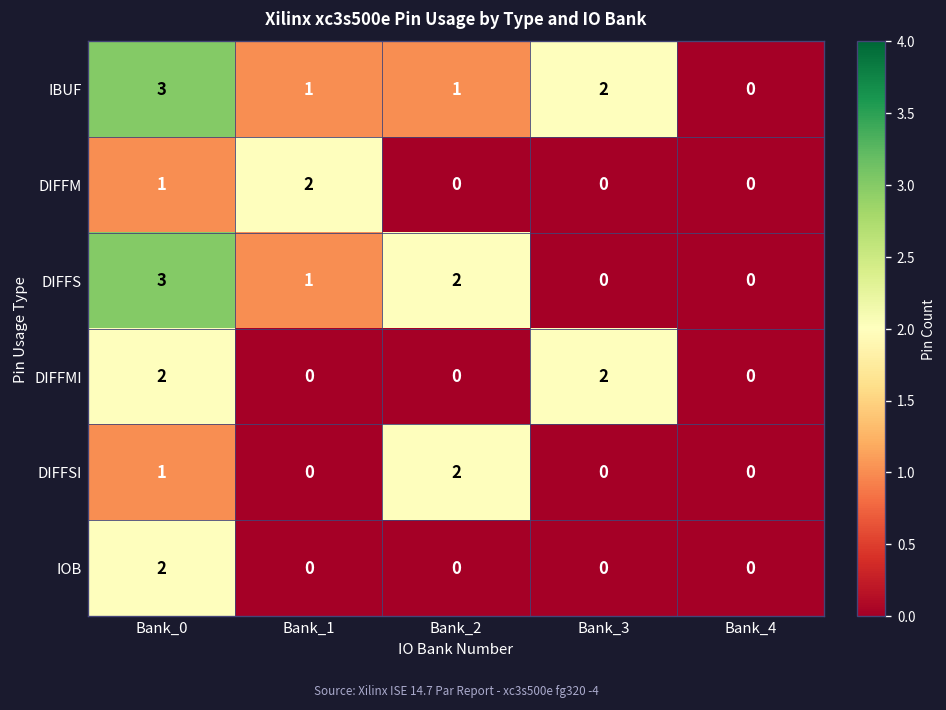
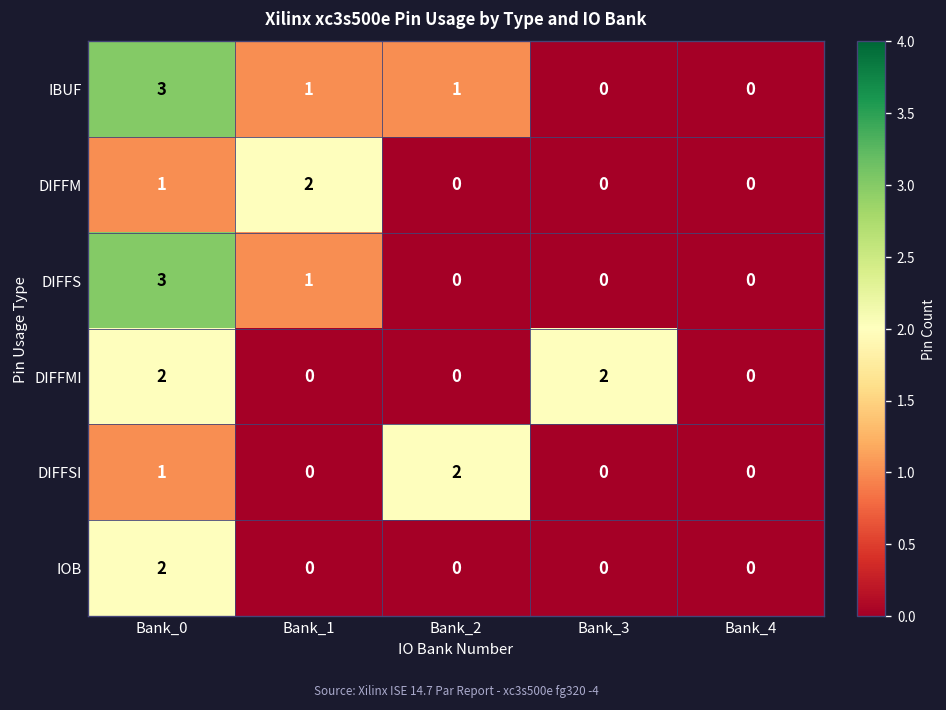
  {
    "IBUF": {
      "Bank_0": 3,
      "Bank_1": 1,
      "Bank_2": 1,
-     "Bank_3": 2,
+     "Bank_3": 0,
      "Bank_4": 0
    },
    "DIFFM": {
      "Bank_0": 1,
      "Bank_1": 2,
      "Bank_2": 0,
      "Bank_3": 0,
      "Bank_4": 0
    },
    "DIFFS": {
      "Bank_0": 3,
      "Bank_1": 1,
-     "Bank_2": 2,
+     "Bank_2": 0,
      "Bank_3": 0,
      "Bank_4": 0
    },
    "DIFFMI": {
      "Bank_0": 2,
      "Bank_1": 0,
      "Bank_2": 0,
      "Bank_3": 2,
      "Bank_4": 0
    },
    "DIFFSI": {
      "Bank_0": 1,
      "Bank_1": 0,
      "Bank_2": 2,
      "Bank_3": 0,
      "Bank_4": 0
    },
    "IOB": {
      "Bank_0": 2,
      "Bank_1": 0,
      "Bank_2": 0,
      "Bank_3": 0,
      "Bank_4": 0
    }
  }
